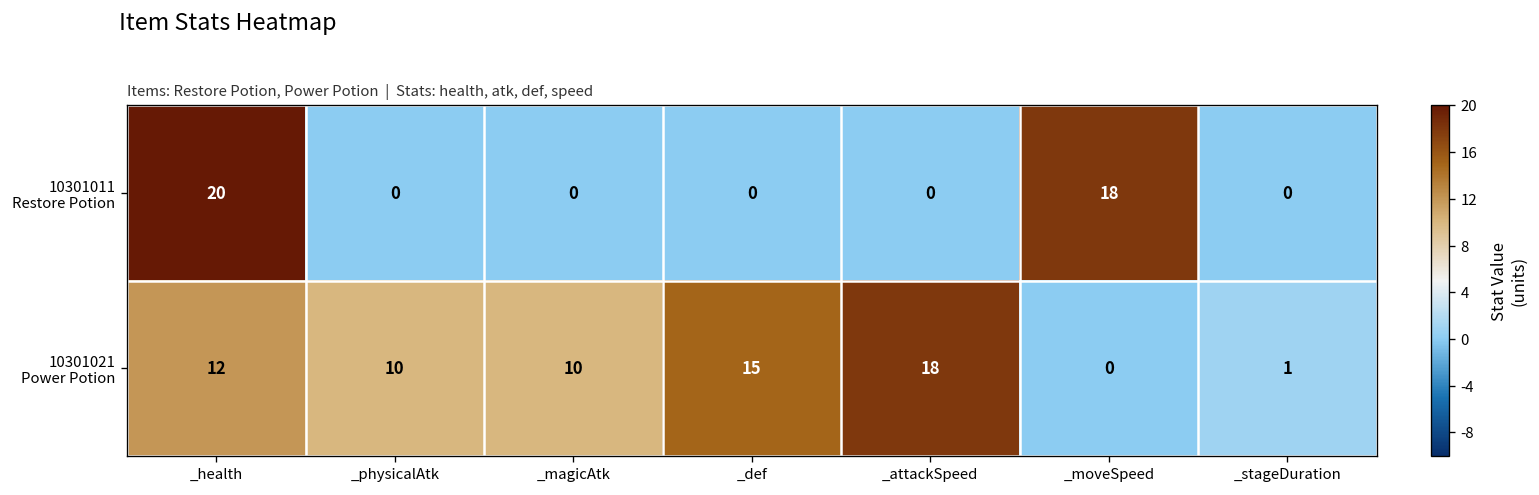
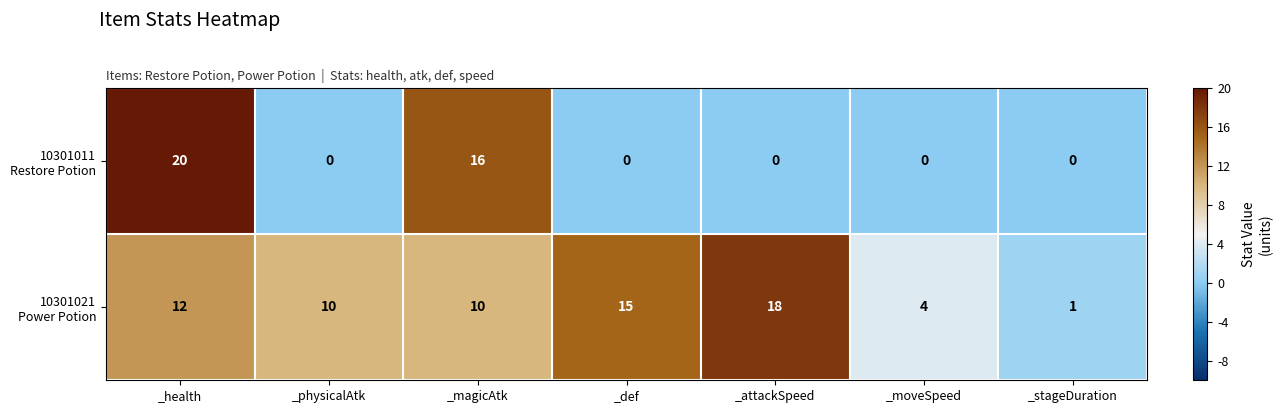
  {
    "10301011 Restore Potion": {
      "_health": 20,
      "_physicalAtk": 0,
-     "_magicAtk": 0,
+     "_magicAtk": 16,
      "_def": 0,
      "_attackSpeed": 0,
-     "_moveSpeed": 18,
+     "_moveSpeed": 0,
      "_stageDuration": 0
    },
    "10301021 Power Potion": {
      "_health": 12,
      "_physicalAtk": 10,
      "_magicAtk": 10,
      "_def": 15,
      "_attackSpeed": 18,
-     "_moveSpeed": 0,
+     "_moveSpeed": 4,
      "_stageDuration": 1
    }
  }
